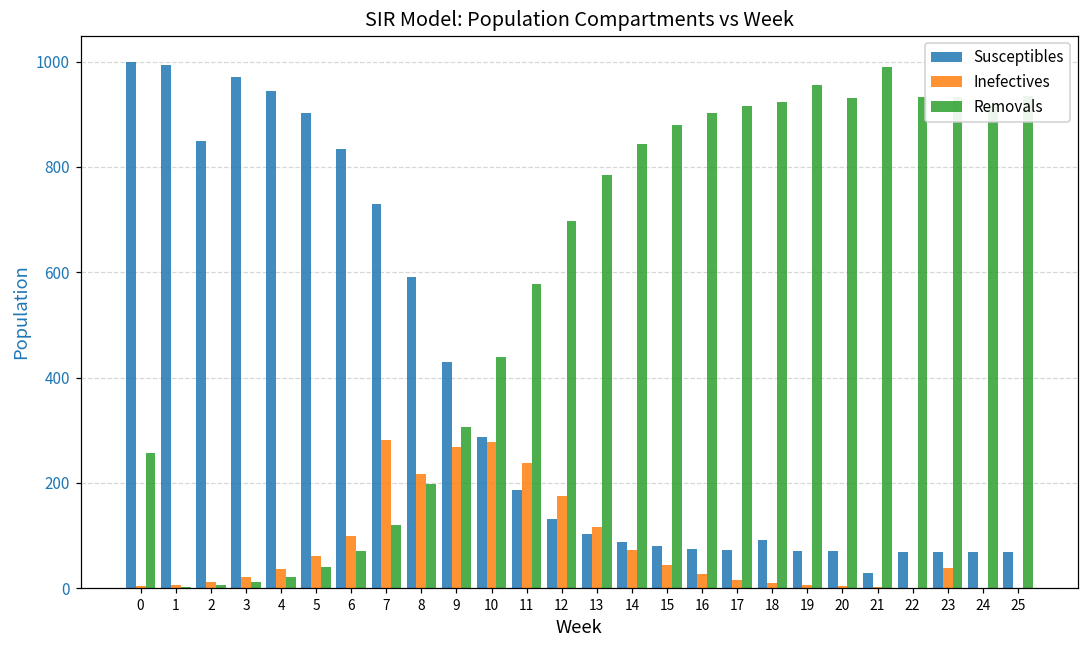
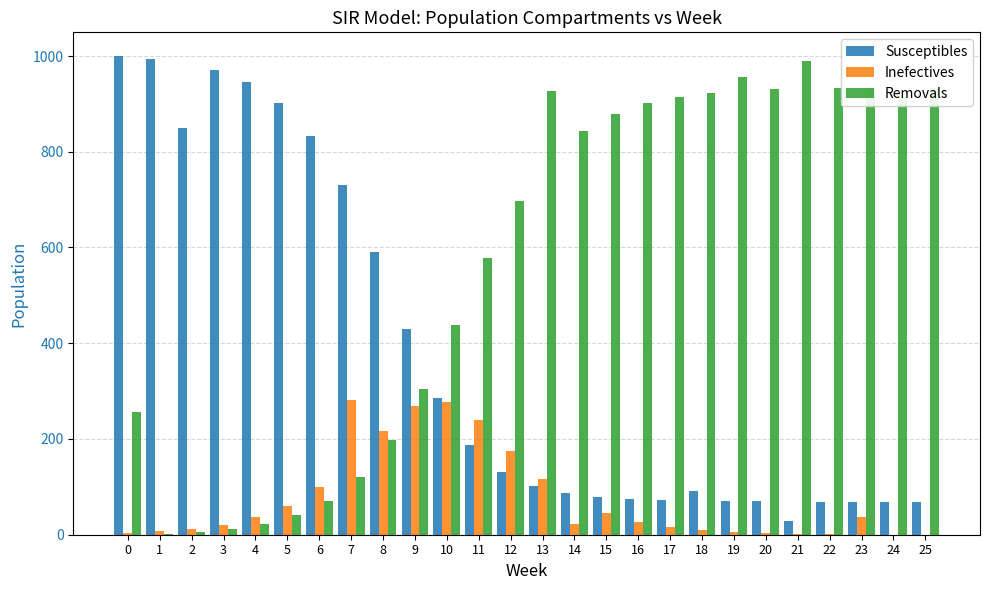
  {
    "Susceptibles": {
      "0": 1000,
      "1": 990,
      "2": 850,
      "3": 970,
      "4": 950,
      "5": 900,
      "6": 830,
      "7": 730,
      "8": 590,
      "9": 430,
      "10": 290,
      "11": 190,
      "12": 130,
      "13": 100,
      "14": 90,
      "15": 80,
      "16": 80,
      "17": 70,
      "18": 90,
      "19": 70,
      "20": 70,
      "21": 30,
      "22": 70,
      "23": 70,
      "24": 70,
      "25": 70
    },
    "Inefectives": {
      "1": 10,
      "2": 10,
      "3": 20,
      "4": 40,
      "5": 60,
      "6": 100,
      "7": 280,
      "8": 220,
      "9": 270,
      "10": 280,
      "11": 240,
      "12": 180,
      "13": 120,
-     "14": 70,
+     "14": 20,
      "15": 40,
      "16": 30,
      "17": 20,
      "18": 10,
      "19": 10,
      "23": 40
    },
    "Removals": {
      "0": 260,
      "2": 10,
      "3": 10,
      "4": 20,
      "5": 40,
      "6": 70,
      "7": 120,
      "8": 200,
      "9": 310,
      "10": 440,
      "11": 580,
      "12": 700,
-     "13": 790,
+     "13": 930,
      "14": 840,
      "15": 880,
      "16": 900,
      "17": 920,
      "18": 920,
      "19": 960,
      "20": 930,
      "21": 990,
      "22": 930
    }
  }
